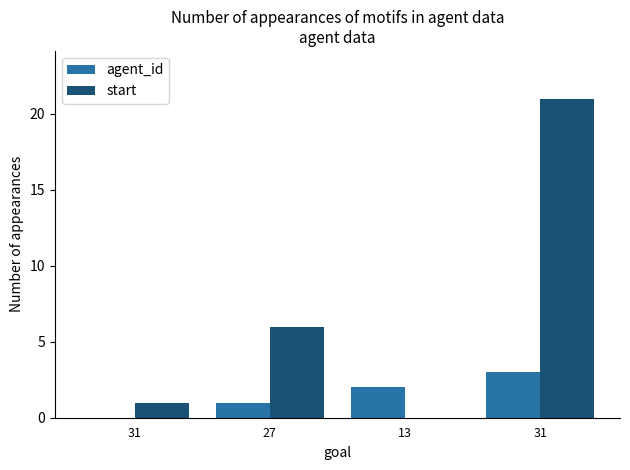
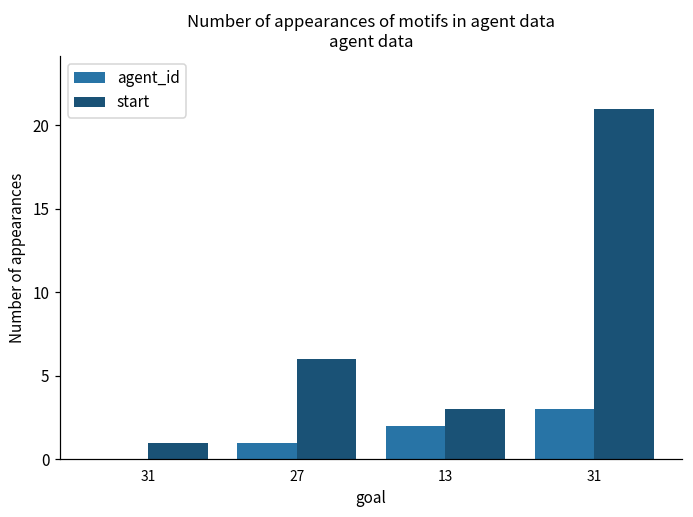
  {
    "agent_id": {
      "27": 1,
      "13": 2
    },
    "start": {
      "27": 6,
-     "13": 0
+     "13": 3
    }
  }
